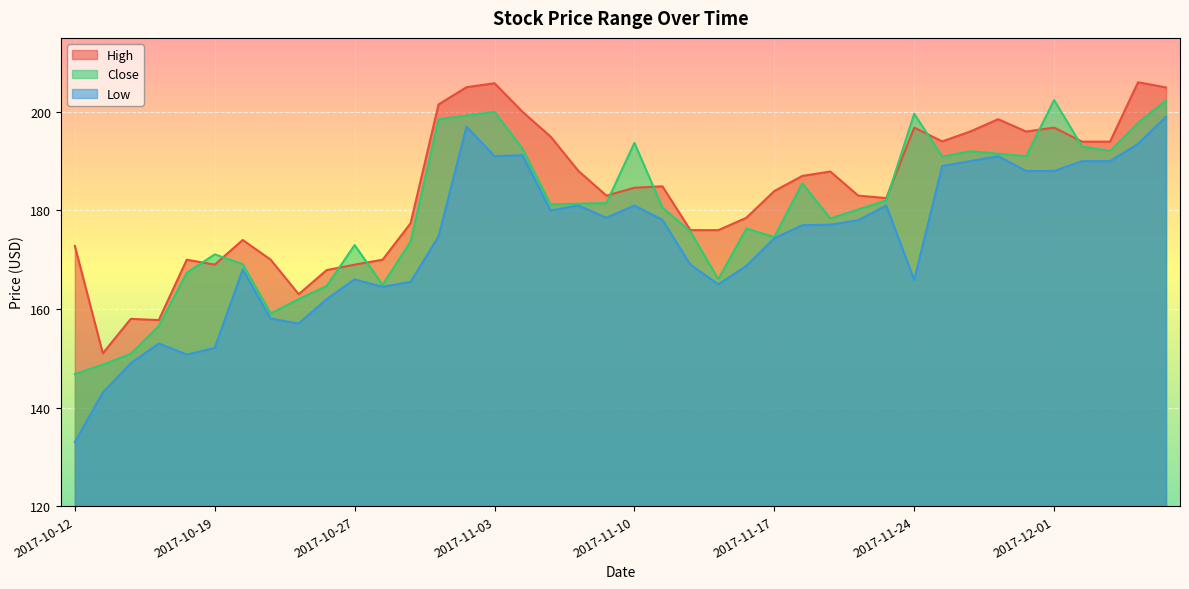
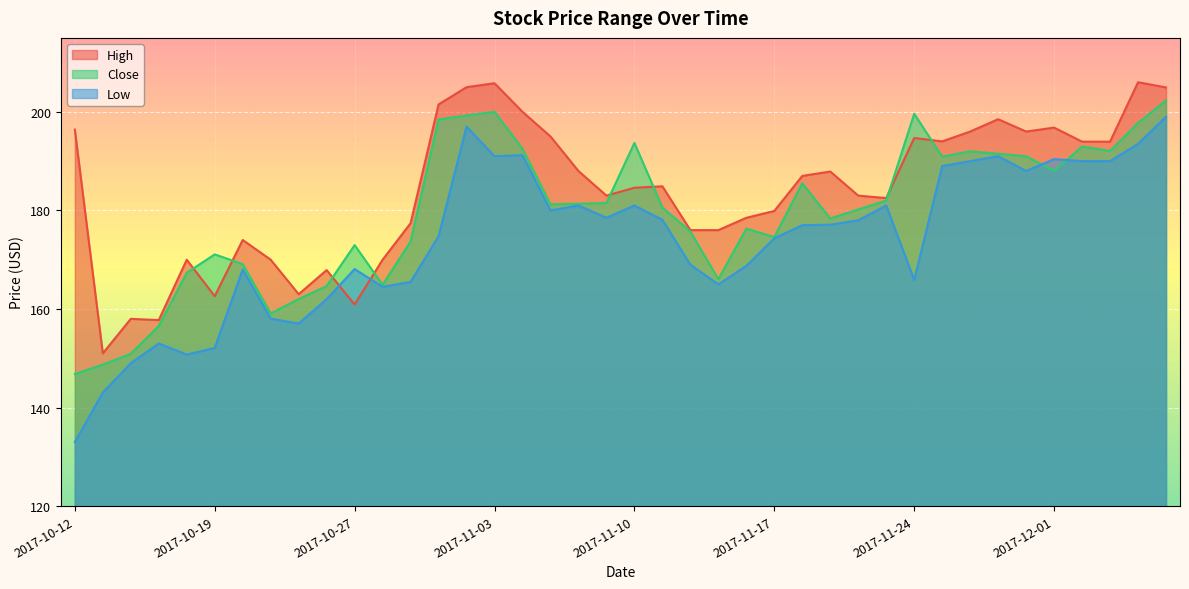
  {
    "High": {
-     "2017-10-12": 173,
-     "2017-10-19": 169,
-     "2017-10-27": 169,
+     "2017-10-12": 196,
+     "2017-10-19": 163,
+     "2017-10-27": 161,
      "2017-11-03": 206,
      "2017-11-10": 185,
-     "2017-11-17": 184,
-     "2017-11-24": 197,
+     "2017-11-17": 180,
+     "2017-11-24": 195,
      "2017-12-01": 197
    },
    "Close": {
      "2017-10-12": 147,
      "2017-10-19": 171,
      "2017-10-27": 173,
      "2017-11-03": 200,
      "2017-11-10": 194,
      "2017-11-24": 200,
-     "2017-12-01": 202
+     "2017-12-01": 188
    },
    "Low": {
      "2017-10-12": 133,
      "2017-10-19": 152,
-     "2017-10-27": 166,
+     "2017-10-27": 168,
      "2017-11-03": 191,
      "2017-11-10": 181,
      "2017-11-24": 166,
-     "2017-12-01": 188
+     "2017-12-01": 190
    }
  }
